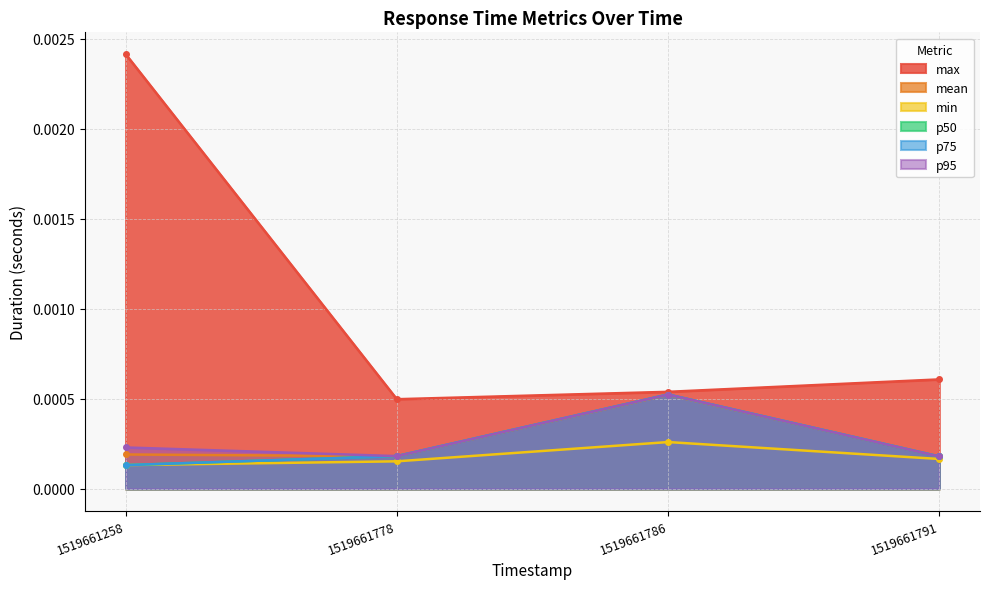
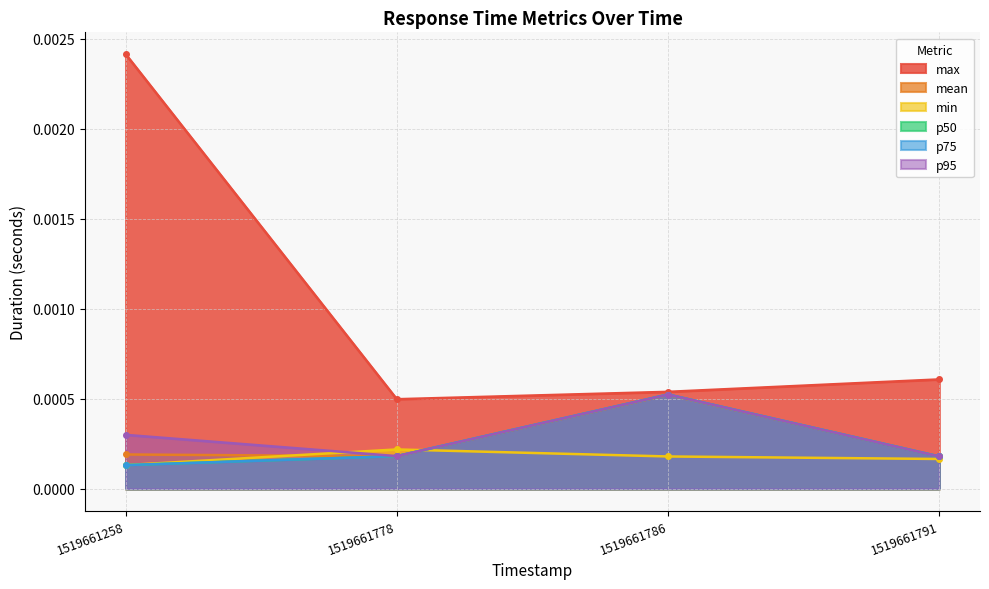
  {
    "min": {
-     "1519661778": 0.00015,
-     "1519661786": 0.00026
+     "1519661778": 0.00022,
+     "1519661786": 0.00018
    },
    "p95": {
-     "1519661258": 0.00023
+     "1519661258": 0.00030
    }
  }
